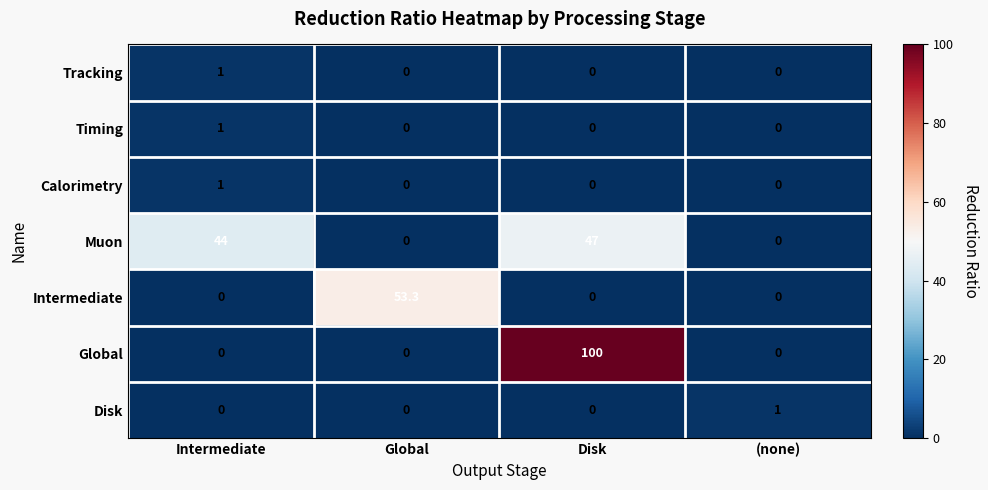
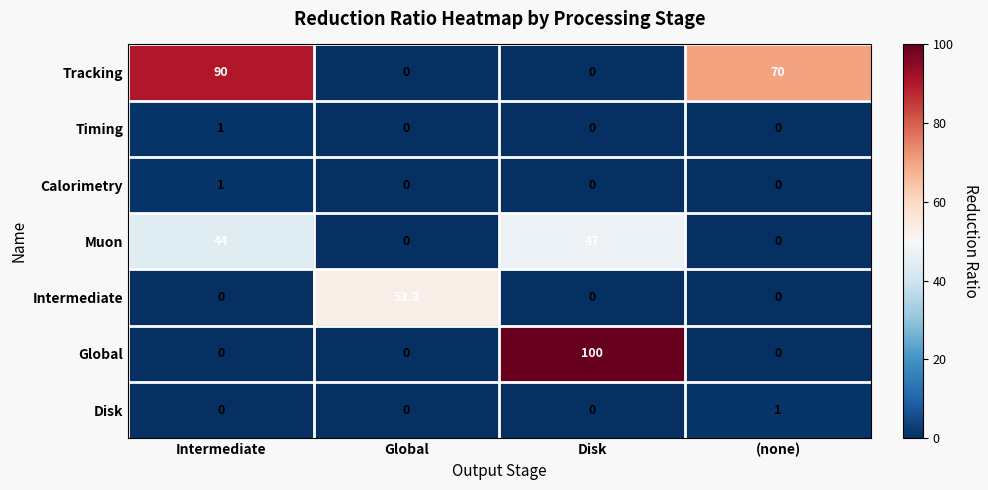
  {
    "Tracking": {
-     "Intermediate": 1,
+     "Intermediate": 90,
      "Global": 0,
      "Disk": 0,
-     "(none)": 0
+     "(none)": 70
    },
    "Timing": {
      "Intermediate": 1,
      "Global": 0,
      "Disk": 0,
      "(none)": 0
    },
    "Calorimetry": {
      "Intermediate": 1,
      "Global": 0,
      "Disk": 0,
      "(none)": 0
    },
    "Muon": {
      "Global": 0,
      "(none)": 0
    },
    "Intermediate": {
      "Intermediate": 0,
      "Disk": 0,
      "(none)": 0
    },
    "Global": {
      "Intermediate": 0,
      "Global": 0,
      "Disk": 100,
      "(none)": 0
    },
    "Disk": {
      "Intermediate": 0,
      "Global": 0,
      "Disk": 0,
      "(none)": 1
    }
  }
